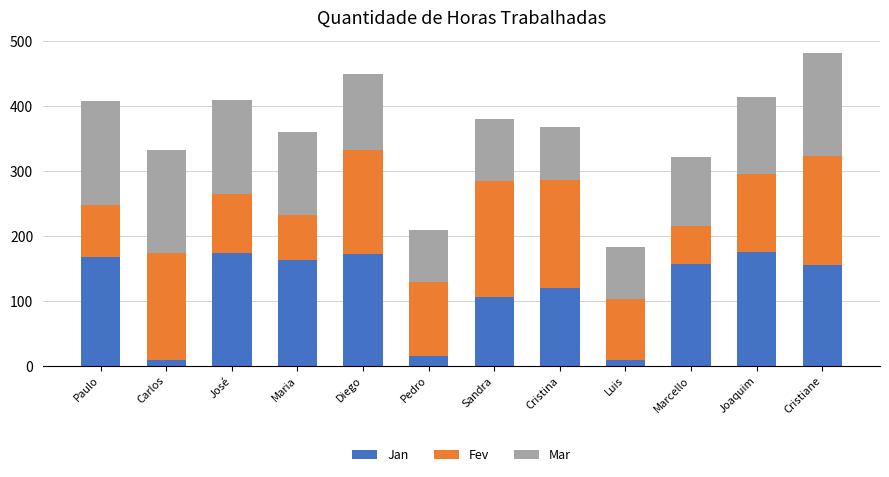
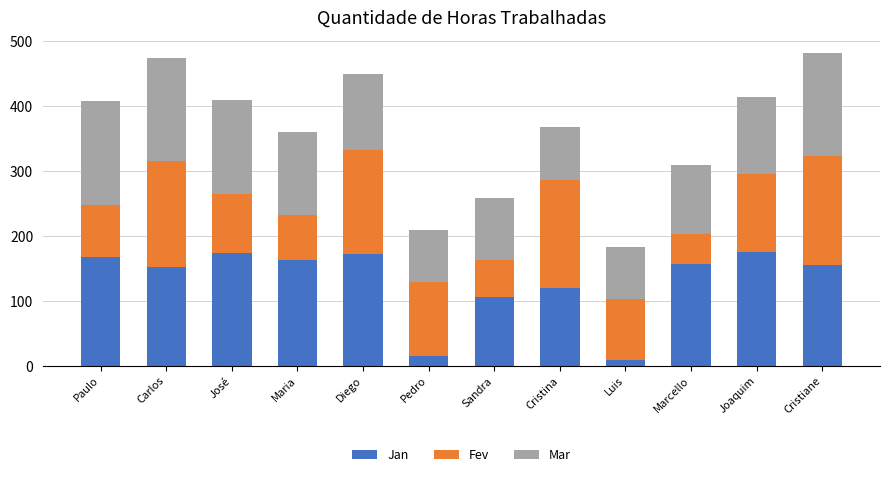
  {
    "Jan": {
      "Paulo": 170,
-     "Carlos": 10,
+     "Carlos": 150,
      "José": 170,
      "Maria": 160,
      "Diego": 170,
      "Pedro": 20,
      "Sandra": 110,
      "Cristina": 120,
      "Luis": 10,
      "Marcello": 160,
      "Joaquim": 170,
      "Cristiane": 150
    },
    "Fev": {
      "Paulo": 80,
      "Carlos": 160,
      "José": 90,
      "Maria": 70,
      "Diego": 160,
      "Pedro": 110,
-     "Sandra": 180,
+     "Sandra": 60,
      "Cristina": 170,
      "Luis": 90,
-     "Marcello": 60,
+     "Marcello": 50,
      "Joaquim": 120,
      "Cristiane": 170
    },
    "Mar": {
      "Paulo": 160,
      "Carlos": 160,
      "José": 150,
      "Maria": 130,
      "Diego": 120,
      "Pedro": 80,
      "Sandra": 100,
      "Cristina": 80,
      "Luis": 80,
      "Marcello": 110,
      "Joaquim": 120,
      "Cristiane": 160
    }
  }
